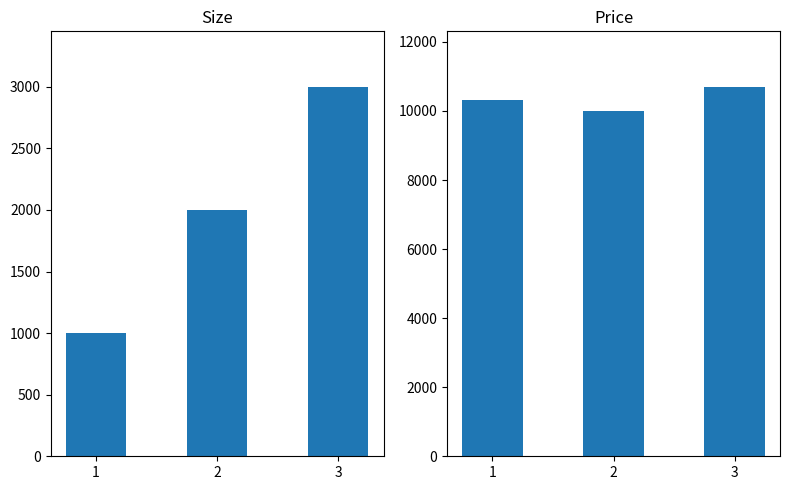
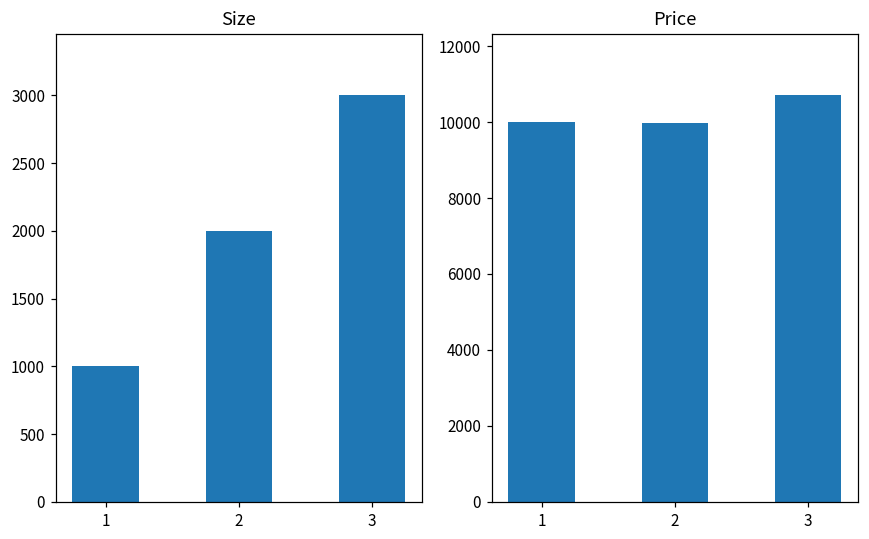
  {
    "Size": {
      "1": 1000,
      "2": 2000,
      "3": 3000
    },
    "Price": {
-     "1": 10300,
+     "1": 10000,
      "2": 10000,
      "3": 10700
    }
  }
